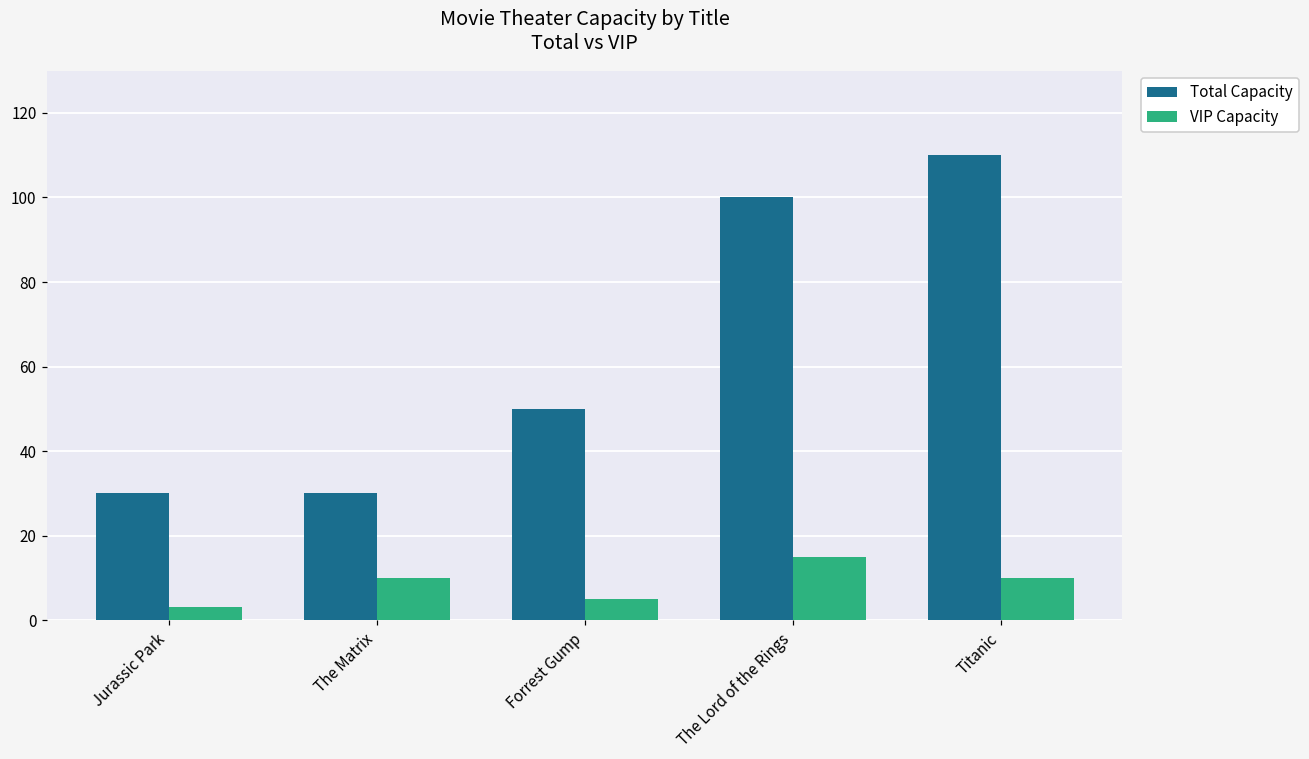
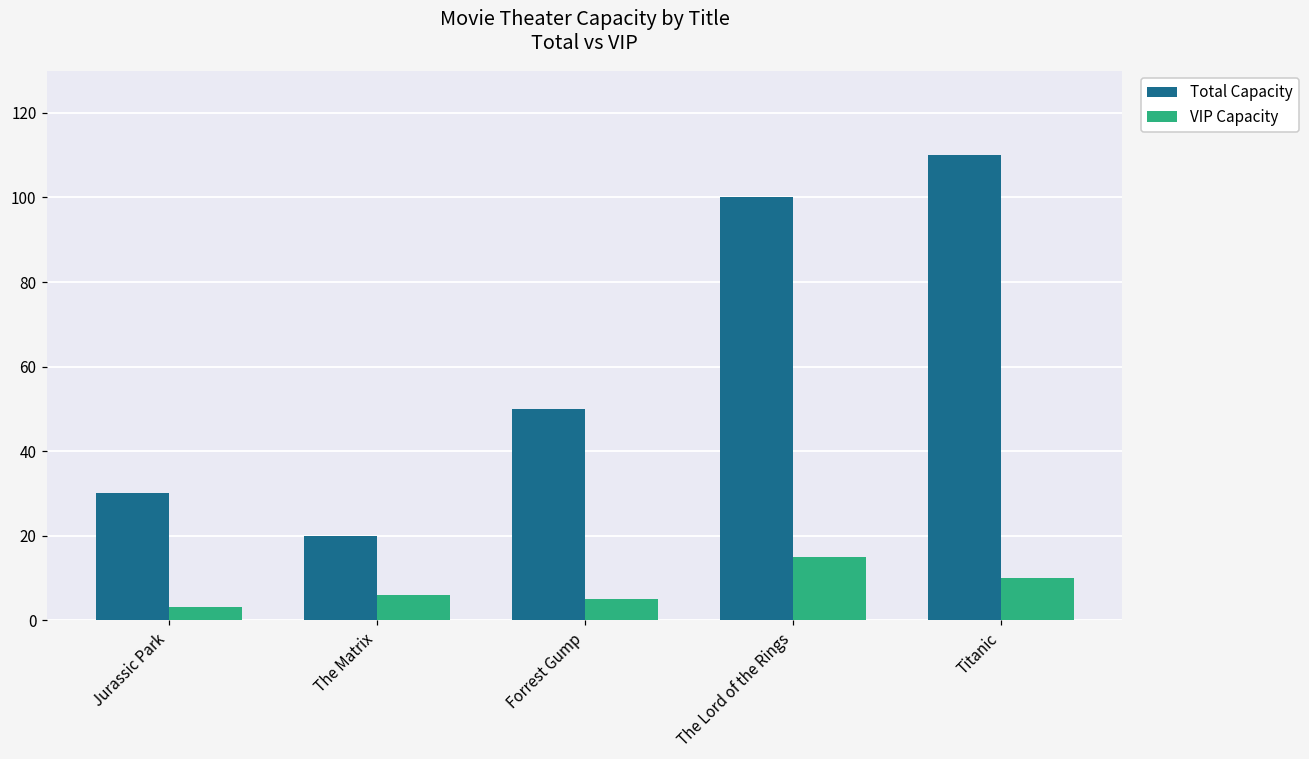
  {
    "Total Capacity": {
      "Jurassic Park": 30,
-     "The Matrix": 30,
+     "The Matrix": 20,
      "Forrest Gump": 50,
      "The Lord of the Rings": 100,
      "Titanic": 110
    },
    "VIP Capacity": {
      "Jurassic Park": 3,
-     "The Matrix": 10,
+     "The Matrix": 6,
      "Forrest Gump": 5,
      "The Lord of the Rings": 15,
      "Titanic": 10
    }
  }
